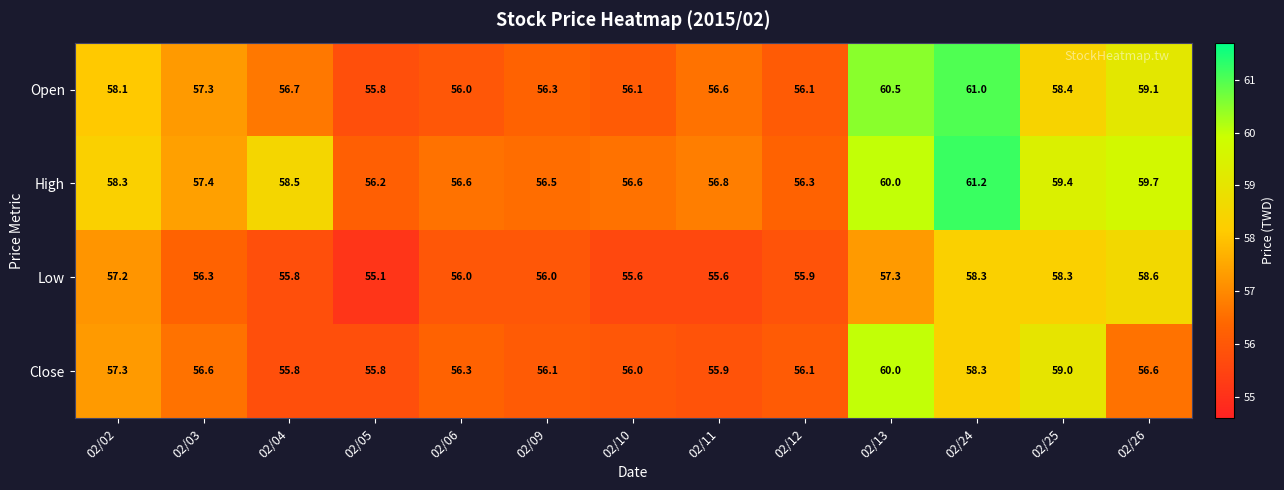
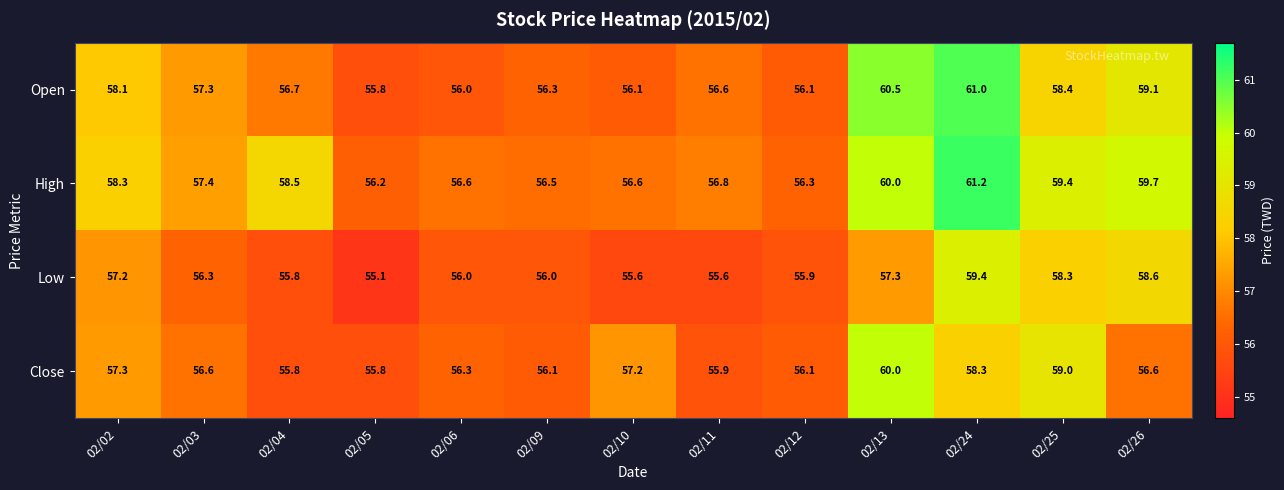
  {
    "Open": {
      "02/02": 58.1,
      "02/03": 57.3,
      "02/04": 56.7,
      "02/05": 55.8,
      "02/06": 56.0,
      "02/09": 56.3,
      "02/10": 56.1,
      "02/11": 56.6,
      "02/12": 56.1,
      "02/13": 60.5,
      "02/24": 61.0,
      "02/25": 58.4
    },
    "High": {
      "02/02": 58.3,
      "02/03": 57.4,
      "02/04": 58.5,
      "02/05": 56.2,
      "02/06": 56.6,
      "02/09": 56.5,
      "02/10": 56.6,
      "02/11": 56.8,
      "02/12": 56.3,
      "02/13": 60.0,
      "02/24": 61.2,
      "02/25": 59.4,
      "02/26": 59.7
    },
    "Low": {
      "02/02": 57.2,
      "02/03": 56.3,
      "02/04": 55.8,
      "02/05": 55.1,
      "02/06": 56.0,
      "02/09": 56.0,
      "02/10": 55.6,
      "02/11": 55.6,
      "02/12": 55.9,
      "02/13": 57.3,
-     "02/24": 58.3,
+     "02/24": 59.4,
      "02/25": 58.3,
      "02/26": 58.6
    },
    "Close": {
      "02/02": 57.3,
      "02/03": 56.6,
      "02/04": 55.8,
      "02/05": 55.8,
      "02/06": 56.3,
      "02/09": 56.1,
-     "02/10": 56.0,
+     "02/10": 57.2,
      "02/11": 55.9,
      "02/12": 56.1,
      "02/13": 60.0,
      "02/24": 58.3,
      "02/25": 59.0,
      "02/26": 56.6
    }
  }
